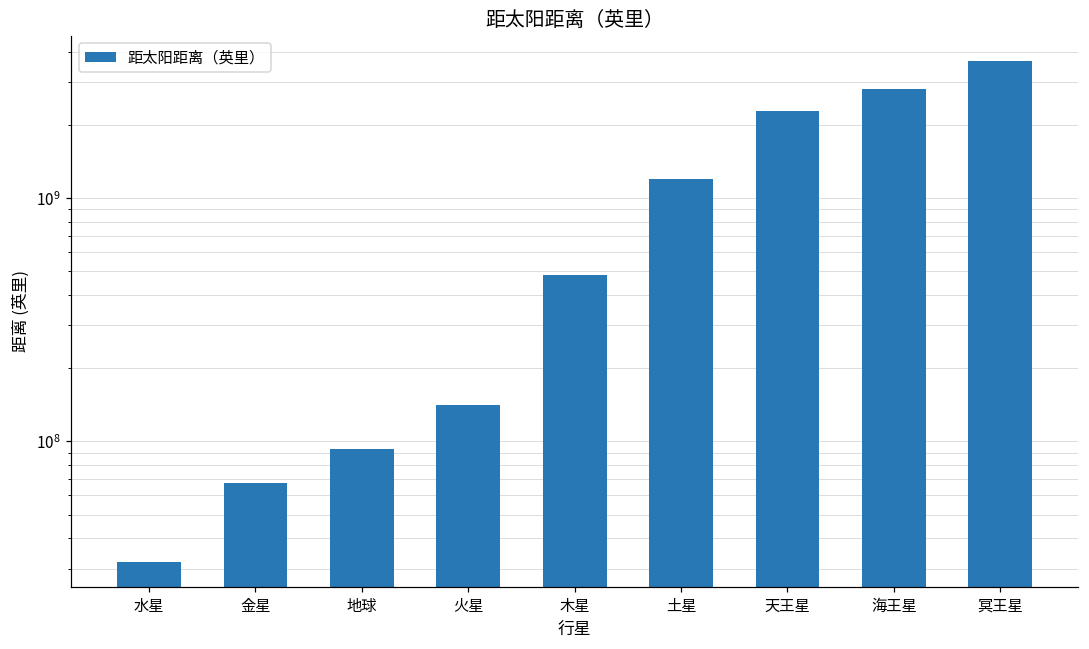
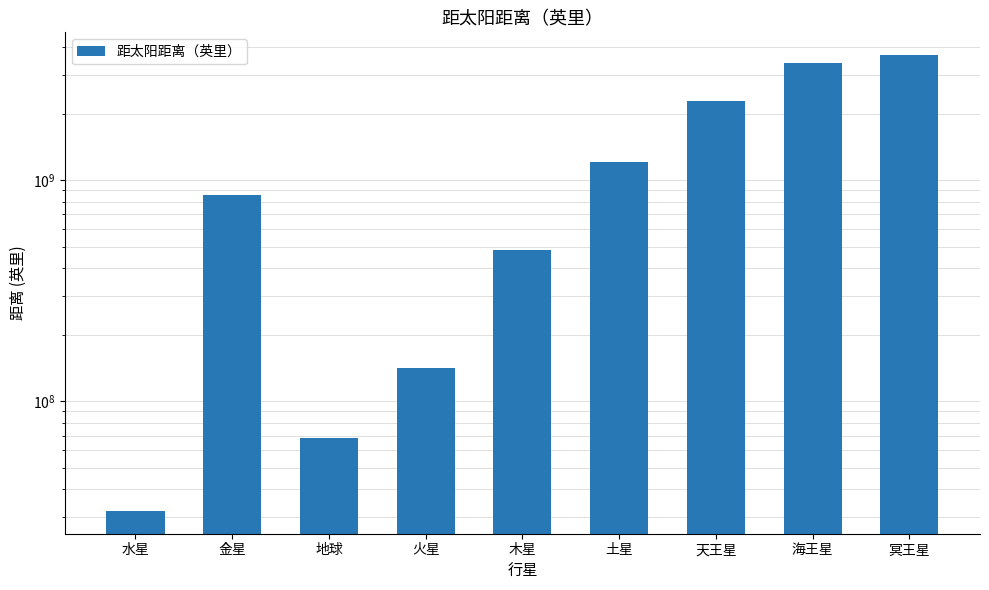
  {
    "水星": 32000000,
-   "金星": 67000000,
-   "地球": 93000000,
+   "金星": 860000000,
+   "地球": 69000000,
    "火星": 140000000,
    "木星": 480000000,
    "土星": 1200000000,
    "天王星": 2300000000,
-   "海王星": 2800000000,
+   "海王星": 3400000000,
    "冥王星": 3700000000
  }
